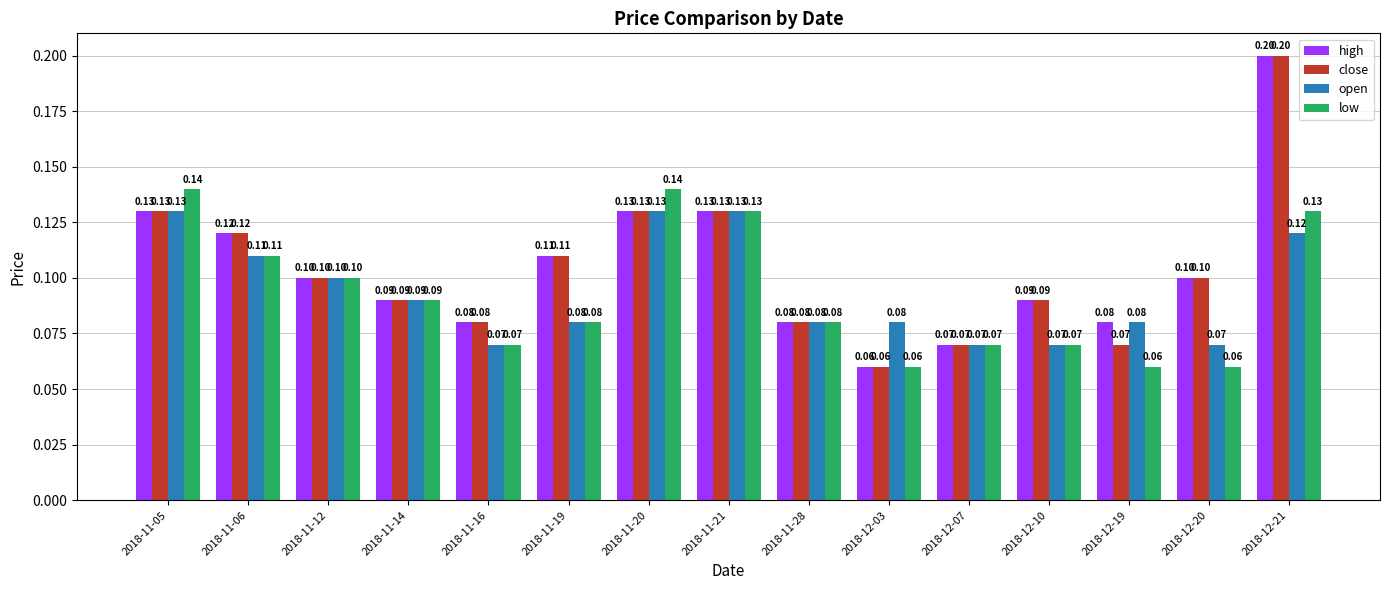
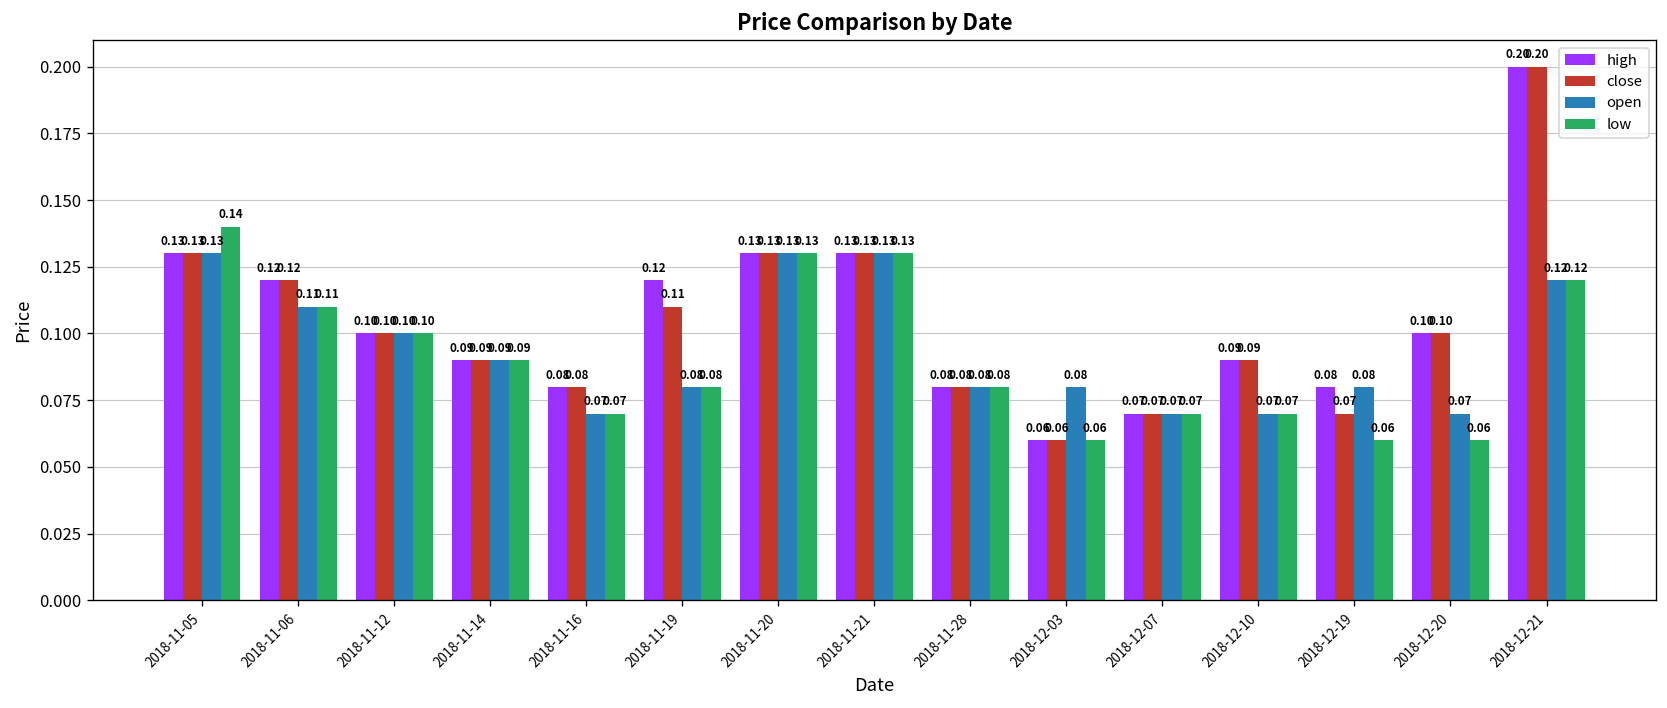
  {
    "high": {
-     "2018-11-19": 0.11,
+     "2018-11-19": 0.12,
      "2018-12-19": 0.08
    },
    "close": {
      "2018-12-19": 0.07
    },
    "open": {
      "2018-12-03": 0.08,
      "2018-12-19": 0.08,
      "2018-12-20": 0.07,
      "2018-12-21": 0.12
    },
    "low": {
      "2018-11-05": 0.14,
-     "2018-11-20": 0.14,
+     "2018-11-20": 0.13,
      "2018-12-03": 0.06,
      "2018-12-19": 0.06,
      "2018-12-20": 0.06,
-     "2018-12-21": 0.13
+     "2018-12-21": 0.12
    }
  }
